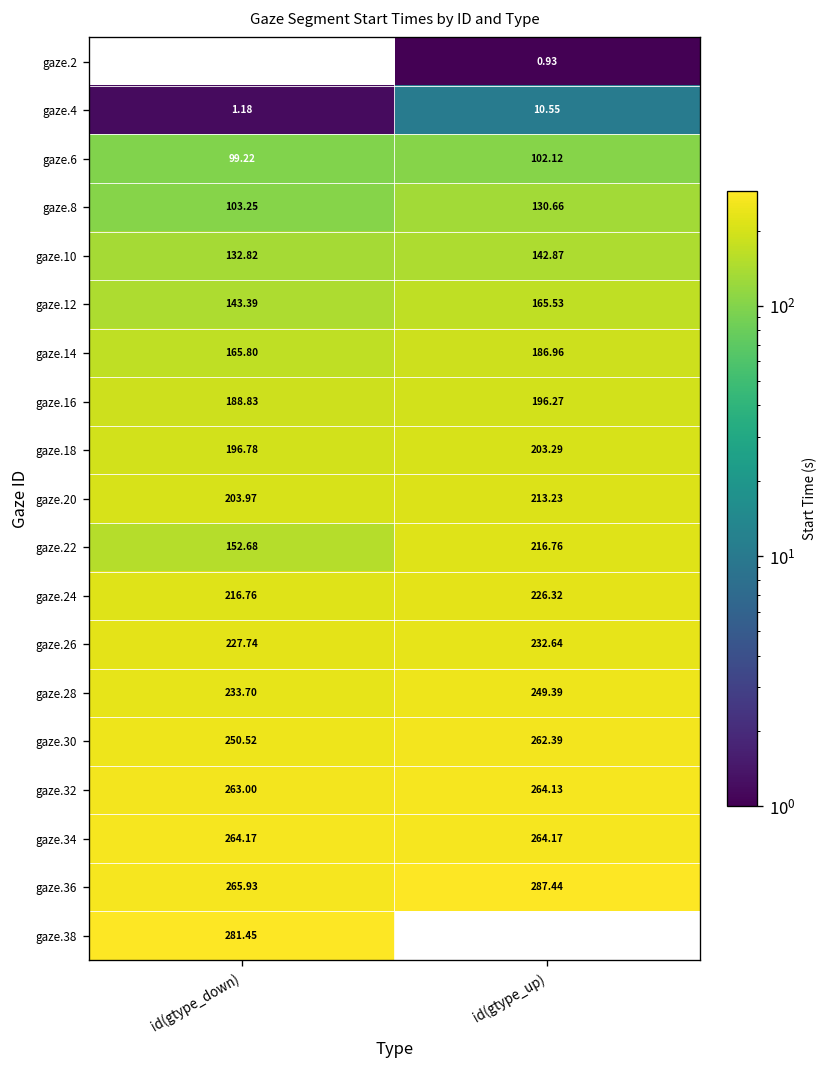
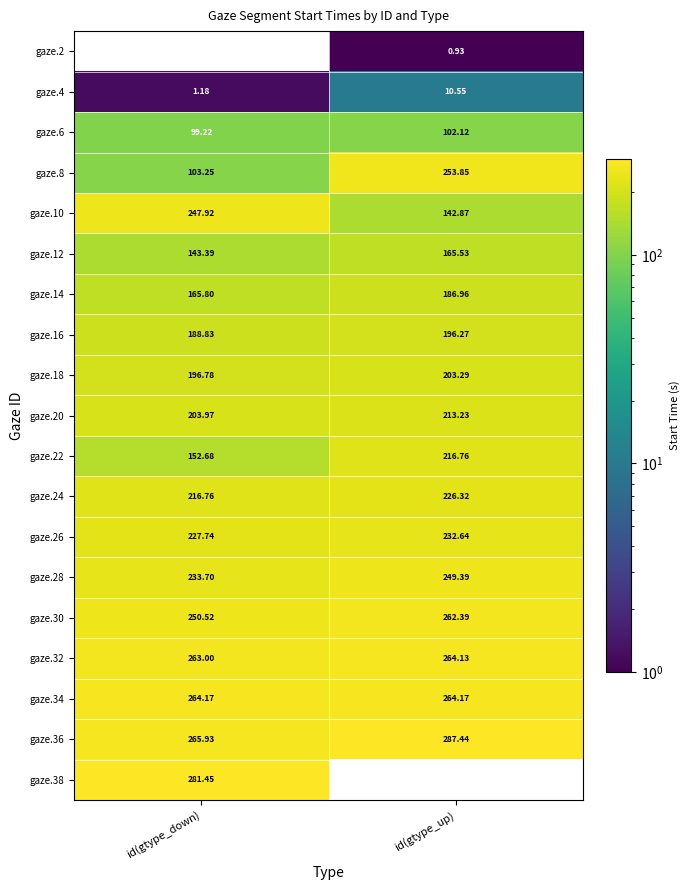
  {
    "gaze.2": {
      "id(gtype_up)": 0.93
    },
    "gaze.4": {
      "id(gtype_down)": 1.18,
      "id(gtype_up)": 10.55
    },
    "gaze.6": {
      "id(gtype_down)": 99.22,
      "id(gtype_up)": 102.12
    },
    "gaze.8": {
      "id(gtype_down)": 103.25,
-     "id(gtype_up)": 130.66
+     "id(gtype_up)": 253.85
    },
    "gaze.10": {
-     "id(gtype_down)": 132.82,
+     "id(gtype_down)": 247.92,
      "id(gtype_up)": 142.87
    },
    "gaze.12": {
      "id(gtype_down)": 143.39,
      "id(gtype_up)": 165.53
    },
    "gaze.14": {
      "id(gtype_down)": 165.80,
      "id(gtype_up)": 186.96
    },
    "gaze.16": {
      "id(gtype_down)": 188.83,
      "id(gtype_up)": 196.27
    },
    "gaze.18": {
      "id(gtype_down)": 196.78,
      "id(gtype_up)": 203.29
    },
    "gaze.20": {
      "id(gtype_down)": 203.97,
      "id(gtype_up)": 213.23
    },
    "gaze.22": {
      "id(gtype_down)": 152.68,
      "id(gtype_up)": 216.76
    },
    "gaze.24": {
      "id(gtype_down)": 216.76,
      "id(gtype_up)": 226.32
    },
    "gaze.26": {
      "id(gtype_down)": 227.74,
      "id(gtype_up)": 232.64
    },
    "gaze.28": {
      "id(gtype_down)": 233.70,
      "id(gtype_up)": 249.39
    },
    "gaze.30": {
      "id(gtype_down)": 250.52,
      "id(gtype_up)": 262.39
    },
    "gaze.32": {
      "id(gtype_down)": 263.00,
      "id(gtype_up)": 264.13
    },
    "gaze.34": {
      "id(gtype_down)": 264.17,
      "id(gtype_up)": 264.17
    },
    "gaze.36": {
      "id(gtype_down)": 265.93,
      "id(gtype_up)": 287.44
    },
    "gaze.38": {
      "id(gtype_down)": 281.45
    }
  }
